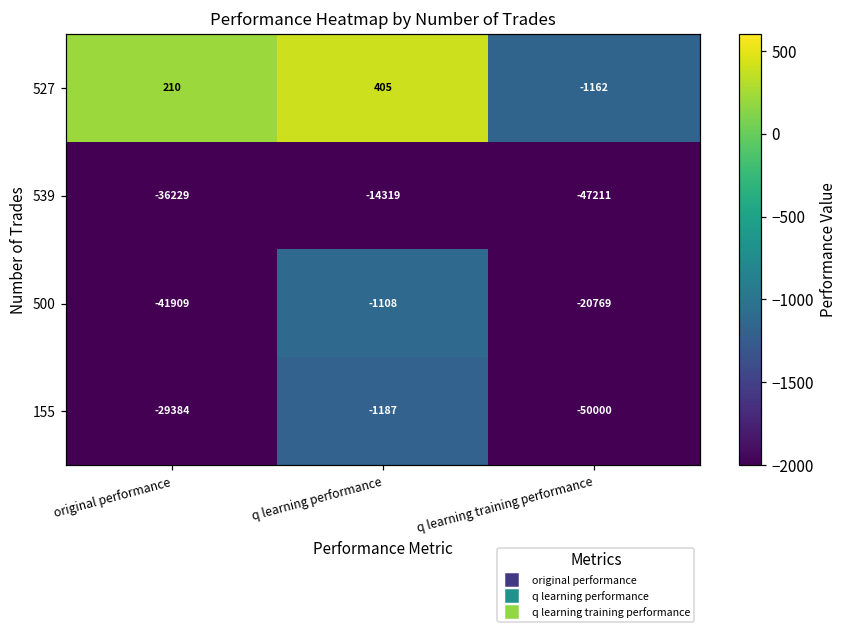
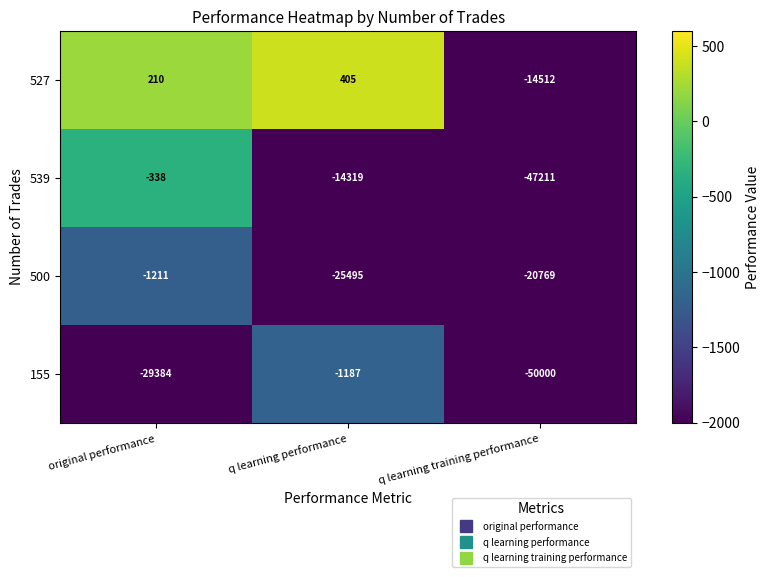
  {
    "527": {
      "original performance": 210,
      "q learning performance": 405,
-     "q learning training performance": -1162
+     "q learning training performance": -14512
    },
    "539": {
-     "original performance": -36229,
+     "original performance": -338,
      "q learning performance": -14319,
      "q learning training performance": -47211
    },
    "500": {
-     "original performance": -41909,
-     "q learning performance": -1108,
+     "original performance": -1211,
+     "q learning performance": -25495,
      "q learning training performance": -20769
    },
    "155": {
      "original performance": -29384,
      "q learning performance": -1187,
      "q learning training performance": -50000
    }
  }
